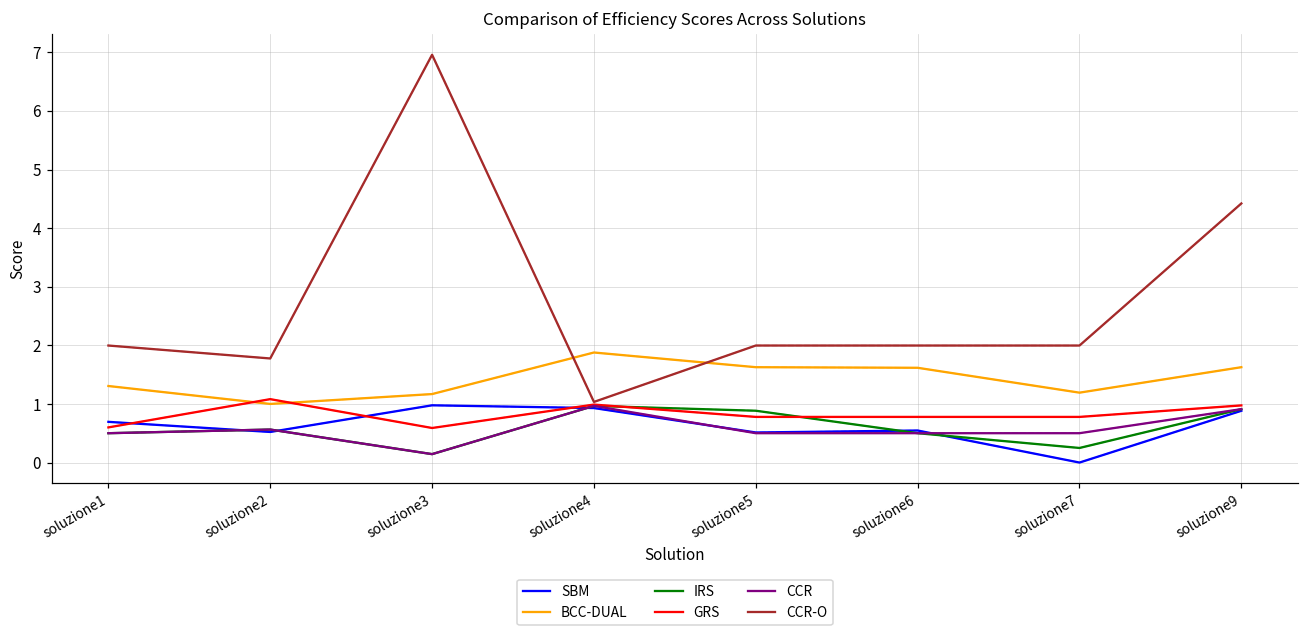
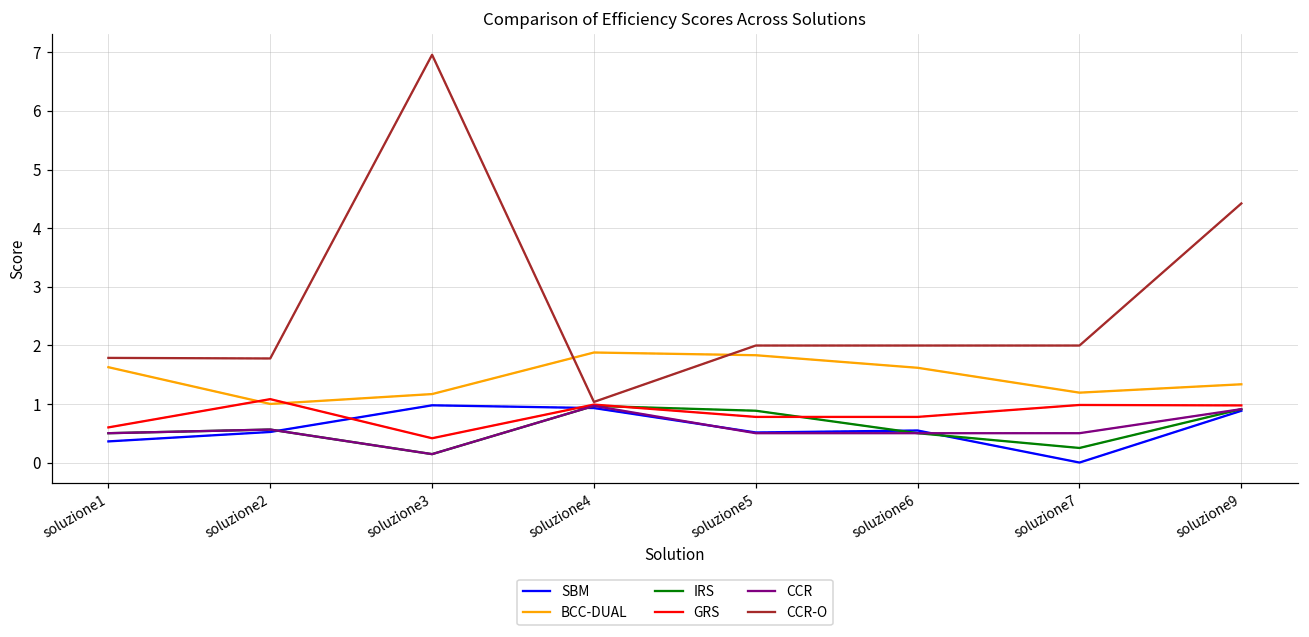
  {
    "SBM": {
-     "soluzione1": 0.7,
+     "soluzione1": 0.4,
      "soluzione3": 1.0,
      "soluzione7": 0.0
    },
    "BCC-DUAL": {
-     "soluzione1": 1.3,
+     "soluzione1": 1.6,
      "soluzione2": 1.0,
      "soluzione3": 1.2,
      "soluzione4": 1.9,
-     "soluzione5": 1.6,
+     "soluzione5": 1.8,
      "soluzione6": 1.6,
      "soluzione7": 1.2,
-     "soluzione9": 1.6
+     "soluzione9": 1.3
    },
    "IRS": {
      "soluzione5": 0.9,
      "soluzione7": 0.2
    },
    "GRS": {
      "soluzione1": 0.6,
      "soluzione2": 1.1,
-     "soluzione3": 0.6,
+     "soluzione3": 0.4,
      "soluzione5": 0.8,
      "soluzione6": 0.8,
-     "soluzione7": 0.8,
+     "soluzione7": 1.0,
      "soluzione9": 1.0
    },
    "CCR": {
      "soluzione7": 0.5
    },
    "CCR-O": {
-     "soluzione1": 2.0,
+     "soluzione1": 1.8,
      "soluzione2": 1.8,
      "soluzione3": 7.0,
      "soluzione5": 2.0,
      "soluzione6": 2.0,
      "soluzione7": 2.0,
      "soluzione9": 4.4
    }
  }
